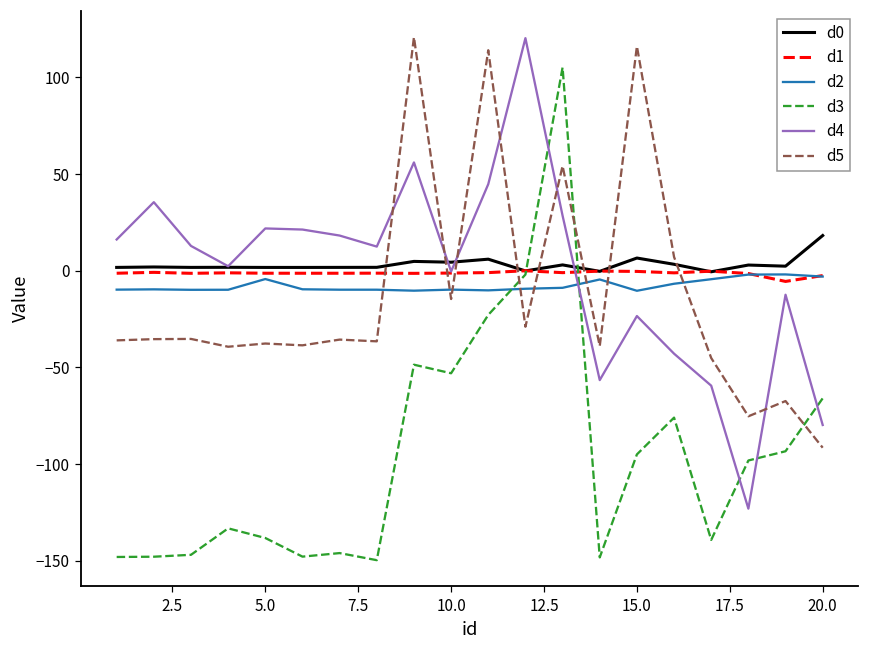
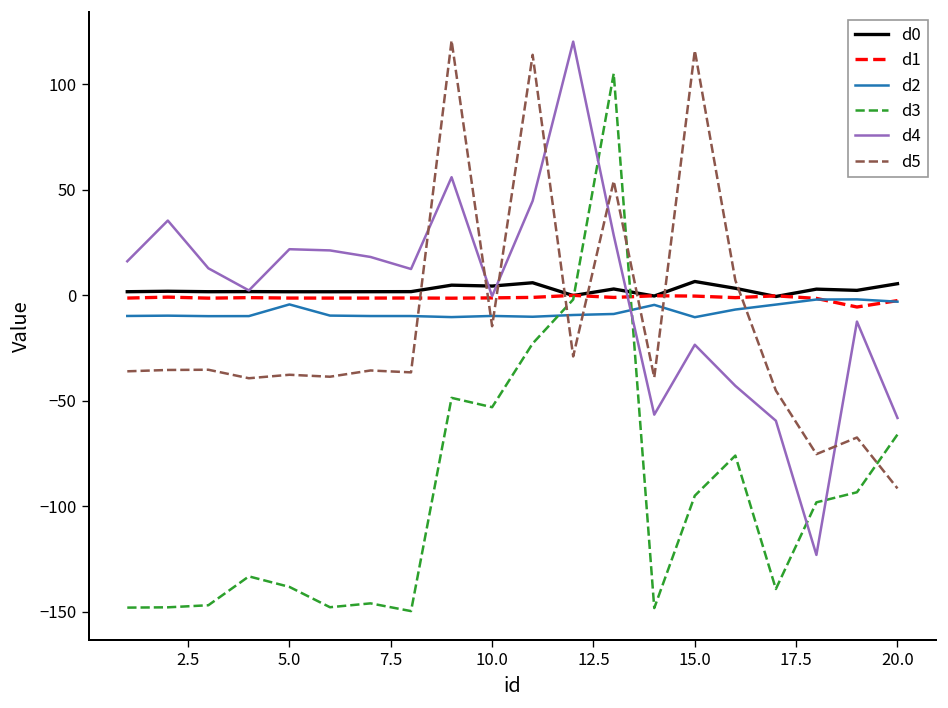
  {
    "d0": {
      "5.0": 2,
      "10.0": 4,
      "15.0": 7,
-     "20.0": 18
+     "20.0": 6
    },
    "d1": {
      "5.0": -1,
      "15.0": 0
    },
    "d2": {
      "5.0": -4,
      "10.0": -10,
      "15.0": -10
    },
    "d3": {
      "5.0": -138,
      "10.0": -53,
      "15.0": -95,
      "20.0": -66
    },
    "d4": {
      "5.0": 22,
      "15.0": -23,
-     "20.0": -80
+     "20.0": -58
    },
    "d5": {
      "5.0": -38,
      "10.0": -15,
      "15.0": 116,
      "20.0": -92
    }
  }
